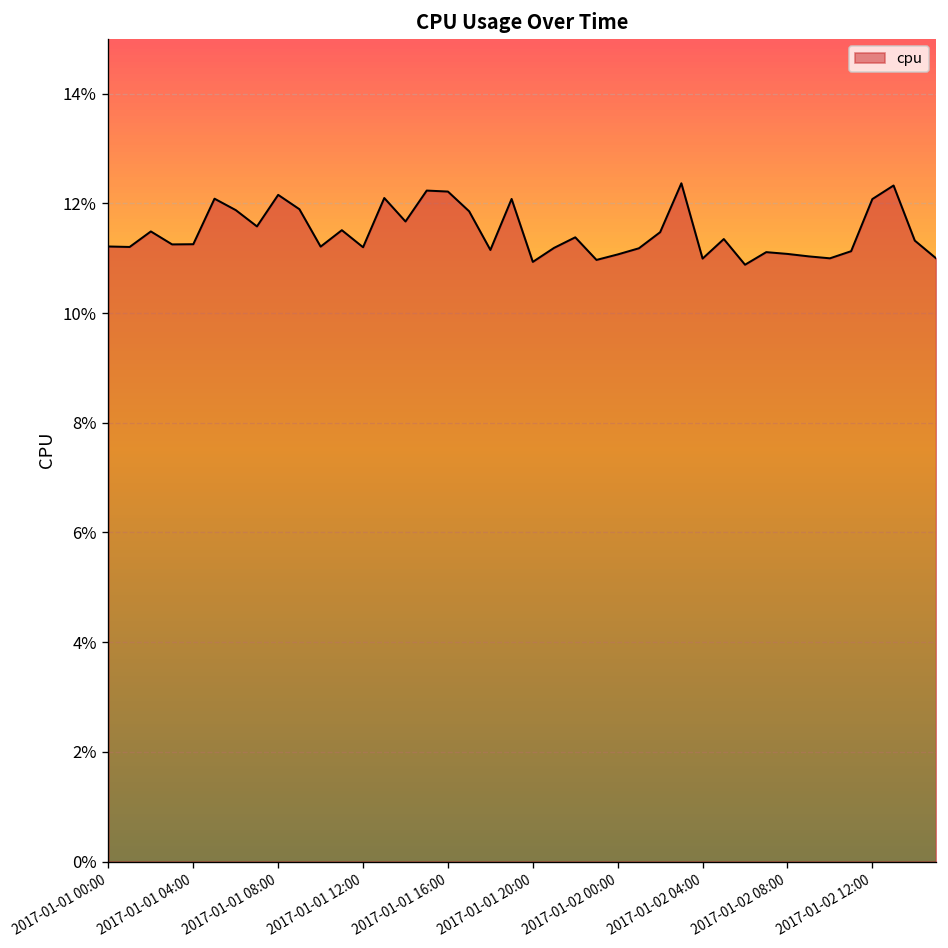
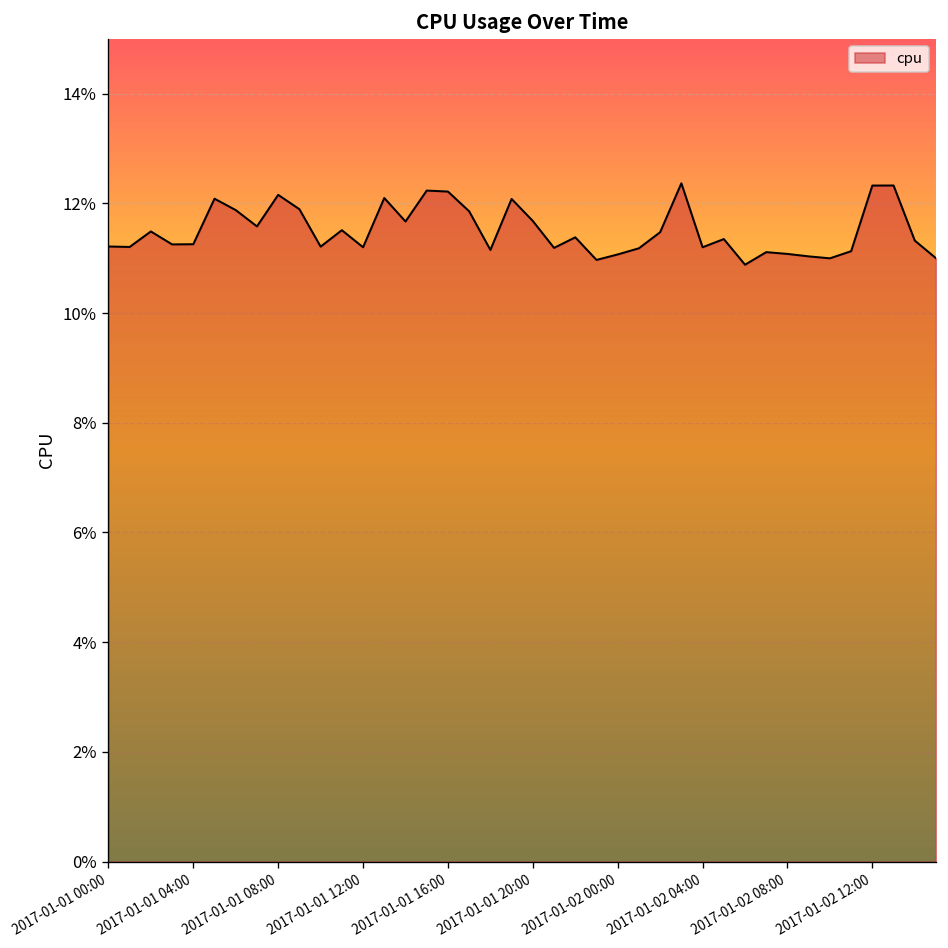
  {
    "2017-01-01 00:00": "11.2%",
    "2017-01-01 04:00": "11.3%",
    "2017-01-01 08:00": "12.2%",
    "2017-01-01 12:00": "11.2%",
    "2017-01-01 16:00": "12.2%",
-   "2017-01-01 20:00": "10.9%",
+   "2017-01-01 20:00": "11.7%",
    "2017-01-02 00:00": "11.1%",
-   "2017-01-02 04:00": "11.0%",
+   "2017-01-02 04:00": "11.2%",
    "2017-01-02 08:00": "11.1%",
-   "2017-01-02 12:00": "12.1%"
+   "2017-01-02 12:00": "12.3%"
  }
